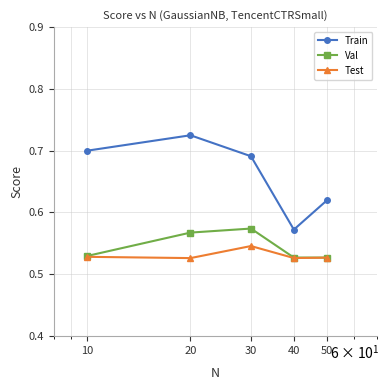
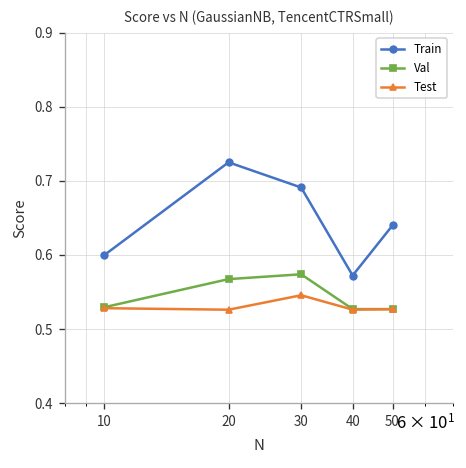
  {
    "Train": {
-     "10": 0.7,
+     "10": 0.6,
      "20": 0.73,
      "30": 0.69,
      "40": 0.57,
-     "50": 0.62
+     "50": 0.64
    },
    "Val": {
      "20": 0.57,
      "30": 0.57
    },
    "Test": {
      "20": 0.53,
      "30": 0.55
    }
  }
